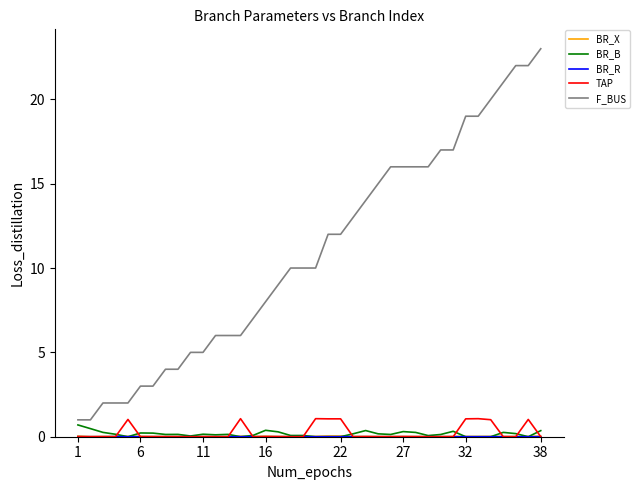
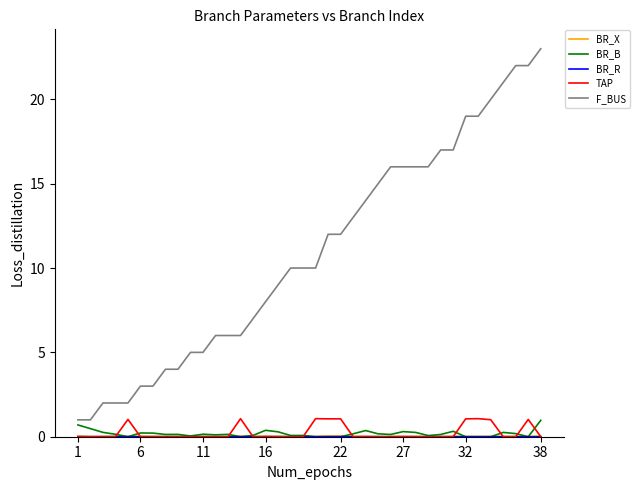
  {
    "BR_B": {
-     "38": 0.4
+     "38": 1.0
    },
    "F_BUS": {
      "38": 23.0
    }
  }
